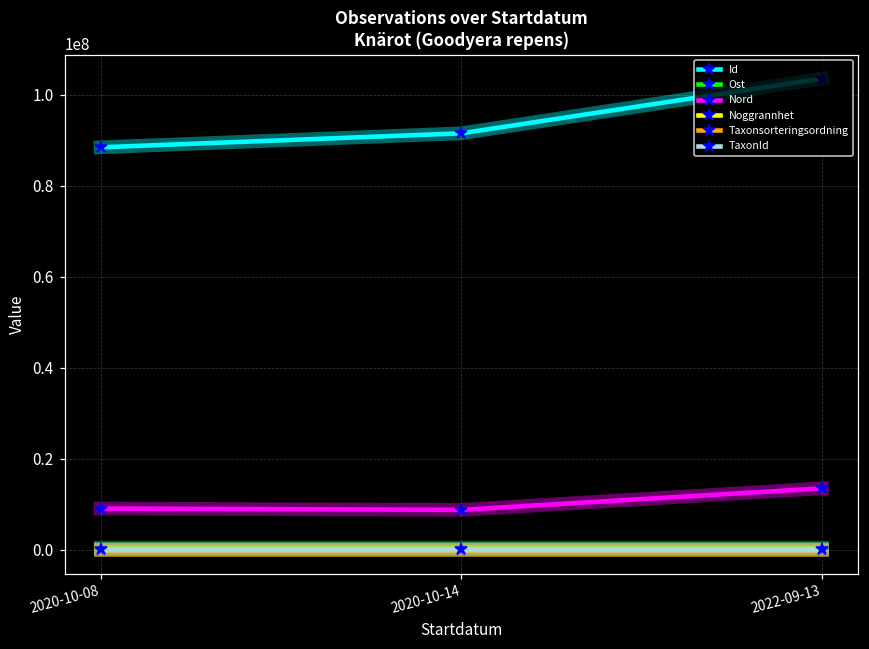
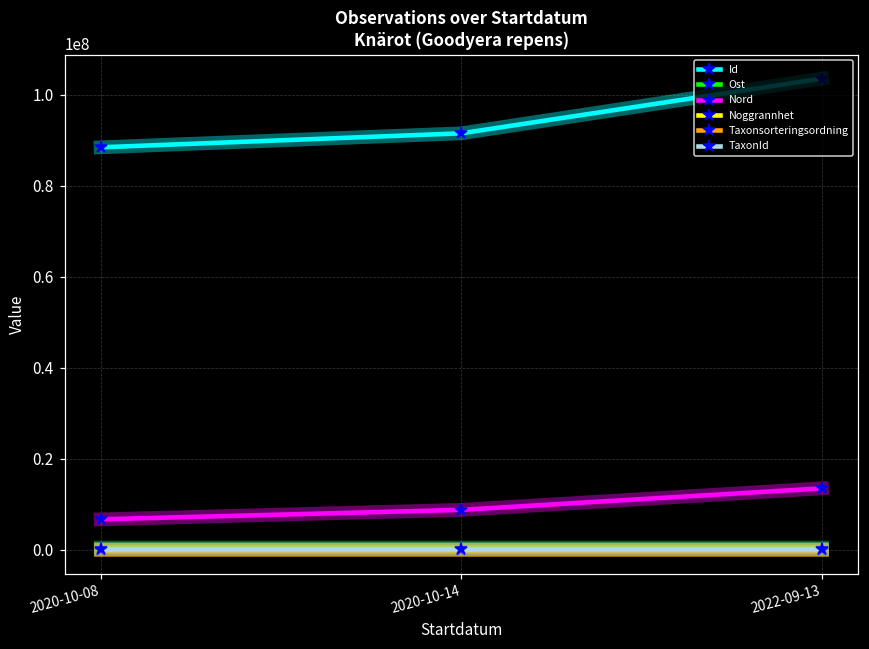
  {
    "Id": {
      "2020-10-08": 88000000,
      "2020-10-14": 92000000
    },
    "Nord": {
-     "2020-10-08": 9000000,
+     "2020-10-08": 7000000,
      "2020-10-14": 9000000,
      "2022-09-13": 14000000
    }
  }
